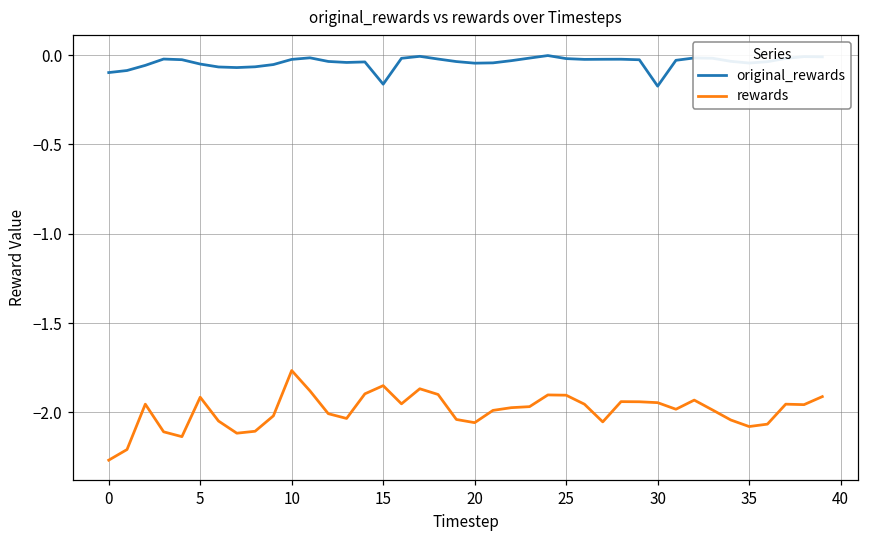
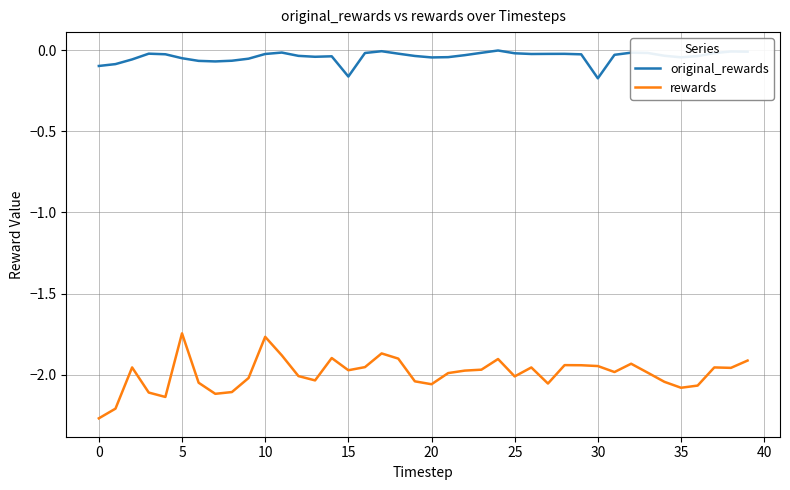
  {
    "original_rewards": {
      "0": -0.10,
      "5": -0.05,
      "10": -0.02,
      "15": -0.16,
      "20": -0.05,
      "25": -0.02,
      "30": -0.17
    },
    "rewards": {
      "0": -2.27,
-     "5": -1.91,
+     "5": -1.74,
      "10": -1.77,
-     "15": -1.85,
+     "15": -1.97,
      "20": -2.06,
-     "25": -1.90,
+     "25": -2.01,
      "30": -1.95,
      "35": -2.08
    }
  }
